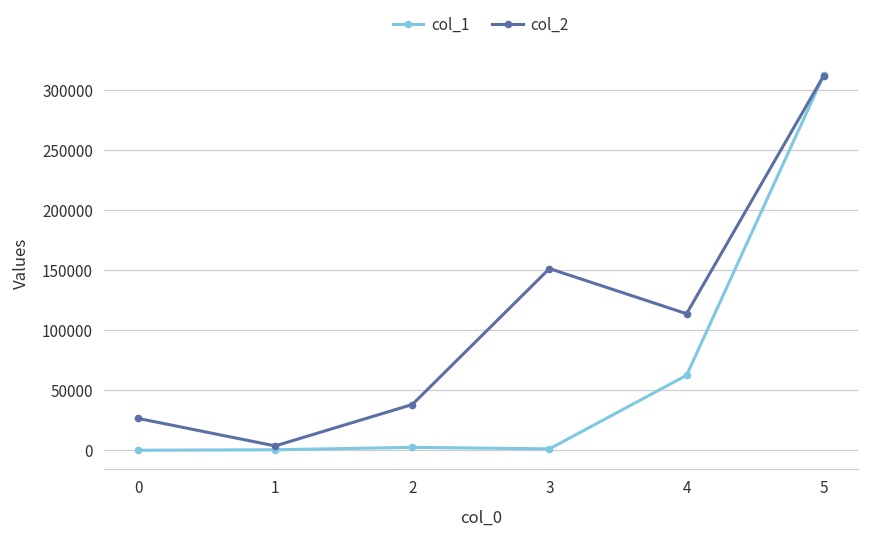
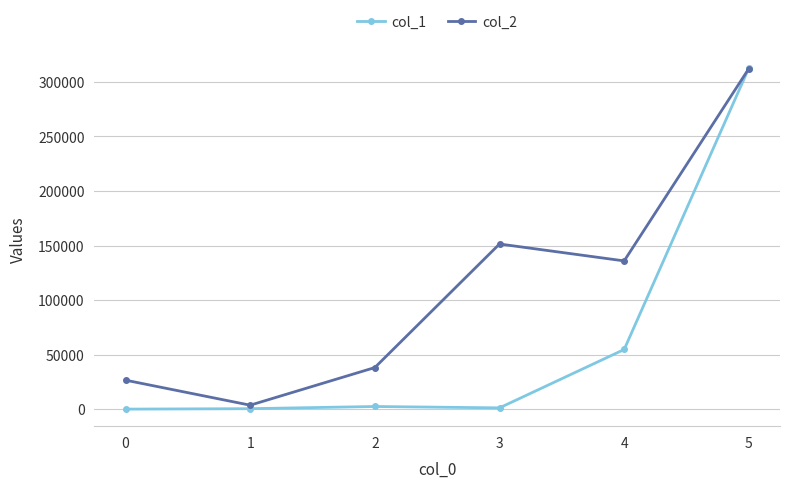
  {
    "col_1": {
      "0": 0,
      "1": 1000,
      "2": 3000,
      "3": 1000,
-     "4": 63000
+     "4": 55000
    },
    "col_2": {
      "0": 27000,
      "1": 4000,
      "2": 38000,
      "3": 151000,
-     "4": 114000
+     "4": 136000
    }
  }
